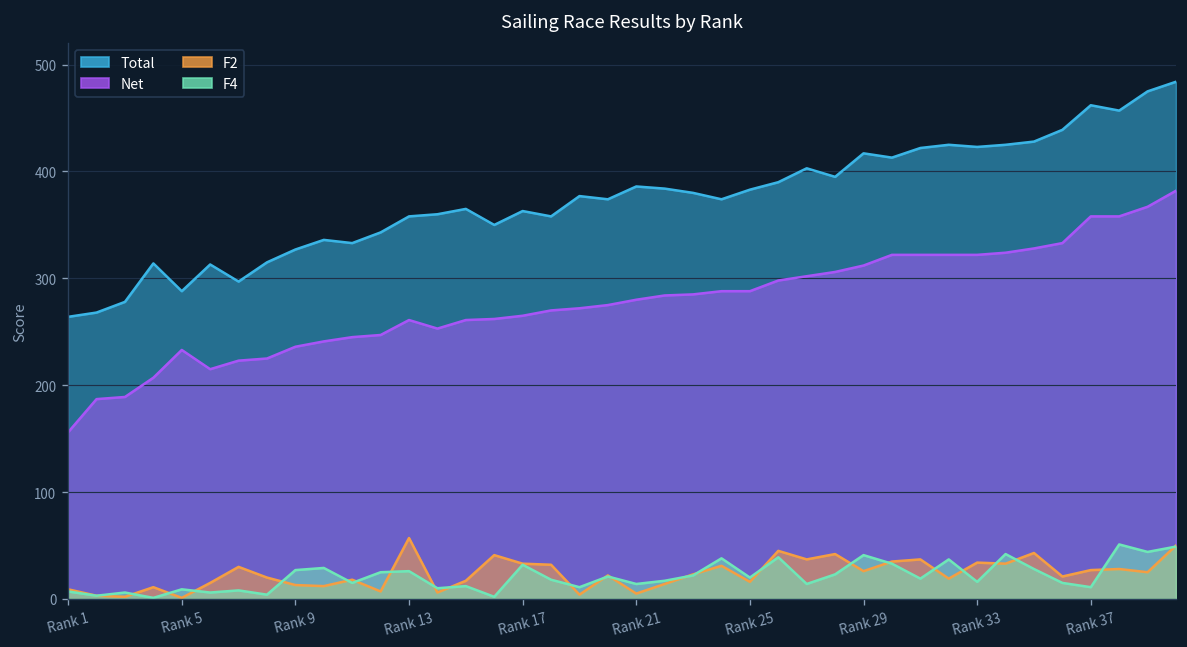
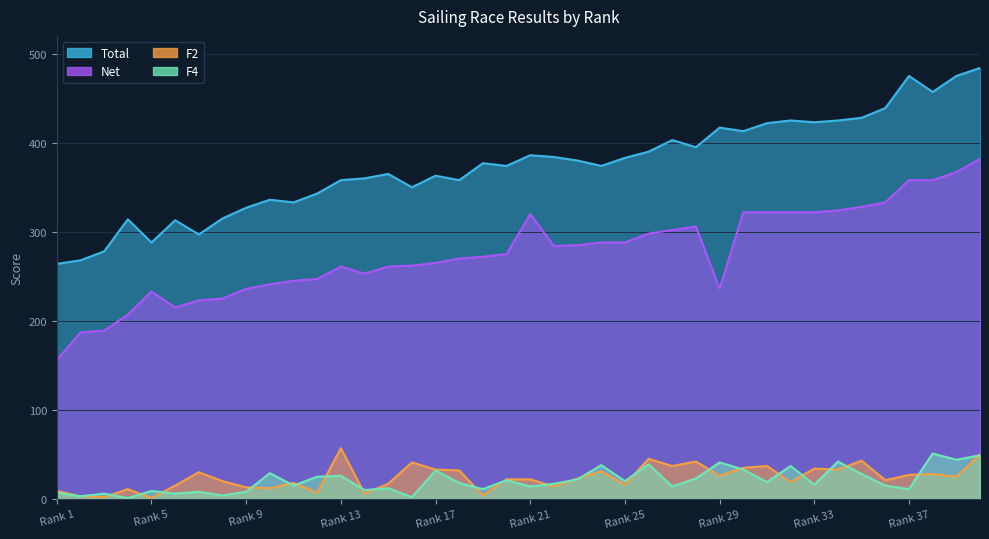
  {
    "Total": {
      "Rank 1": 260,
      "Rank 5": 290,
      "Rank 9": 330,
      "Rank 13": 360,
      "Rank 17": 360,
      "Rank 21": 390,
      "Rank 25": 380,
      "Rank 29": 420,
      "Rank 33": 420,
-     "Rank 37": 460
+     "Rank 37": 480
    },
    "Net": {
      "Rank 1": 160,
      "Rank 5": 230,
      "Rank 9": 240,
      "Rank 13": 260,
      "Rank 17": 270,
-     "Rank 21": 280,
+     "Rank 21": 320,
      "Rank 25": 290,
-     "Rank 29": 310,
+     "Rank 29": 240,
      "Rank 33": 320,
      "Rank 37": 360
    },
    "F2": {
      "Rank 5": 0,
      "Rank 9": 10,
      "Rank 13": 60,
-     "Rank 21": 10,
+     "Rank 21": 20,
      "Rank 25": 20,
      "Rank 29": 30,
      "Rank 33": 30,
      "Rank 37": 30
    },
    "F4": {
      "Rank 5": 10,
-     "Rank 9": 30,
+     "Rank 9": 10,
      "Rank 13": 30,
      "Rank 21": 10,
      "Rank 25": 20,
      "Rank 29": 40,
      "Rank 33": 20,
      "Rank 37": 10
    }
  }
